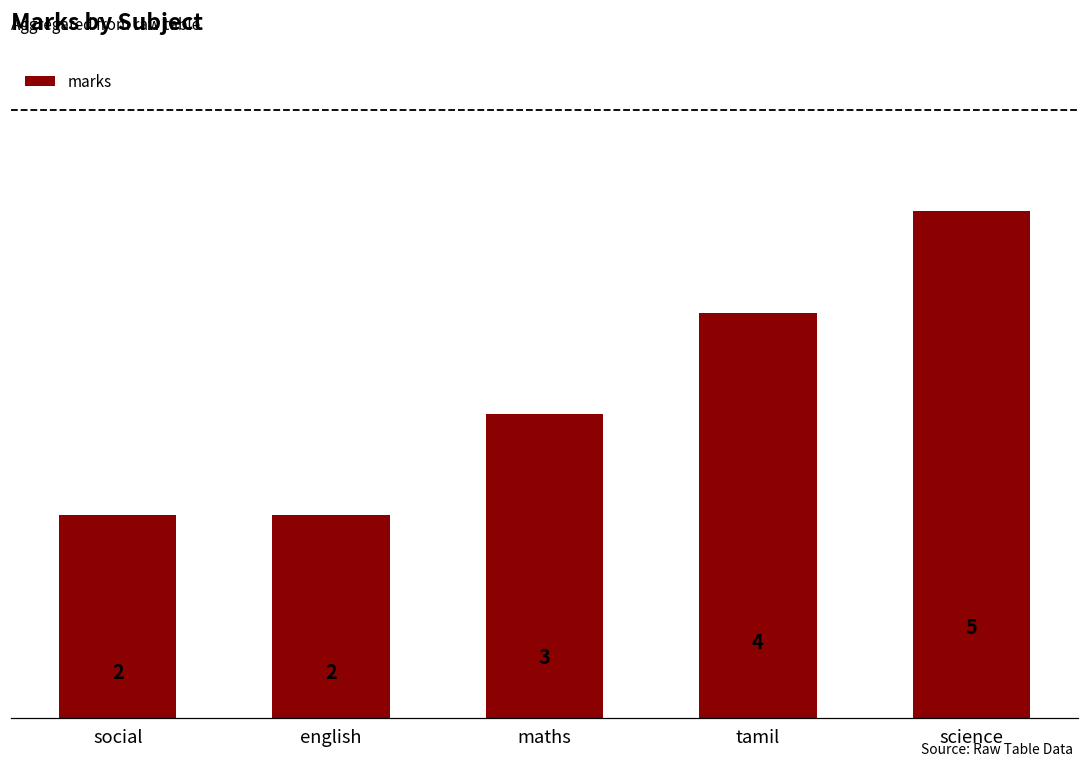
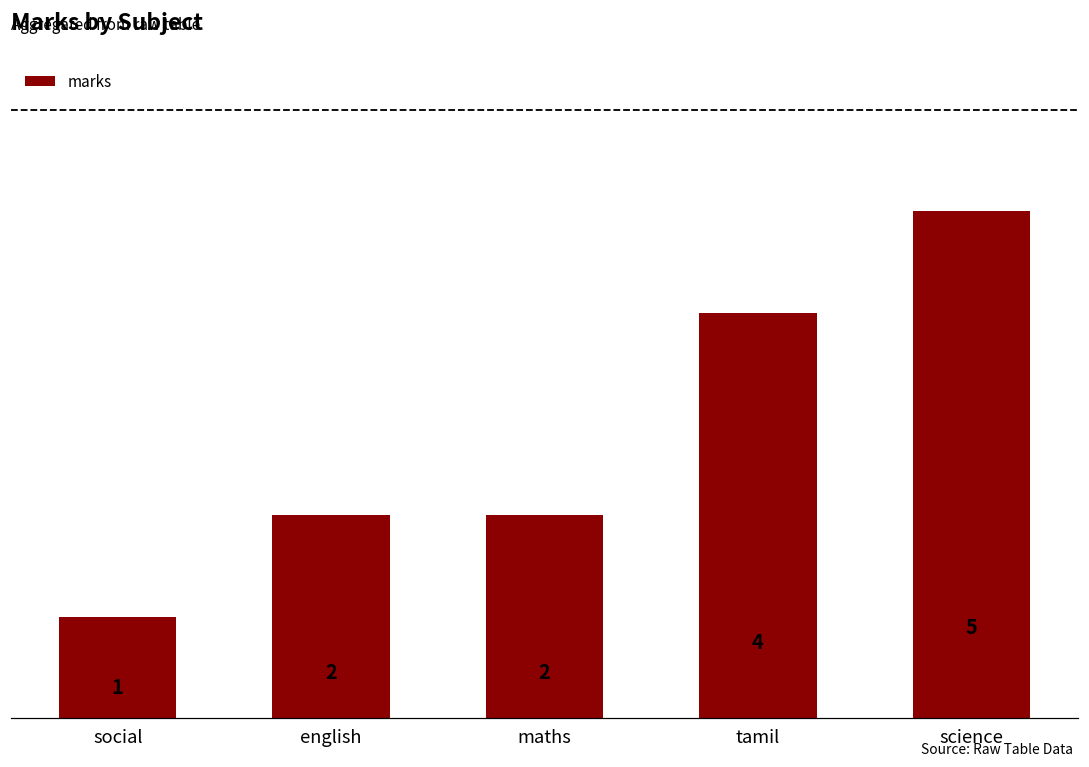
  {
-   "social": 2,
+   "social": 1,
    "english": 2,
-   "maths": 3,
+   "maths": 2,
    "tamil": 4,
    "science": 5
  }
